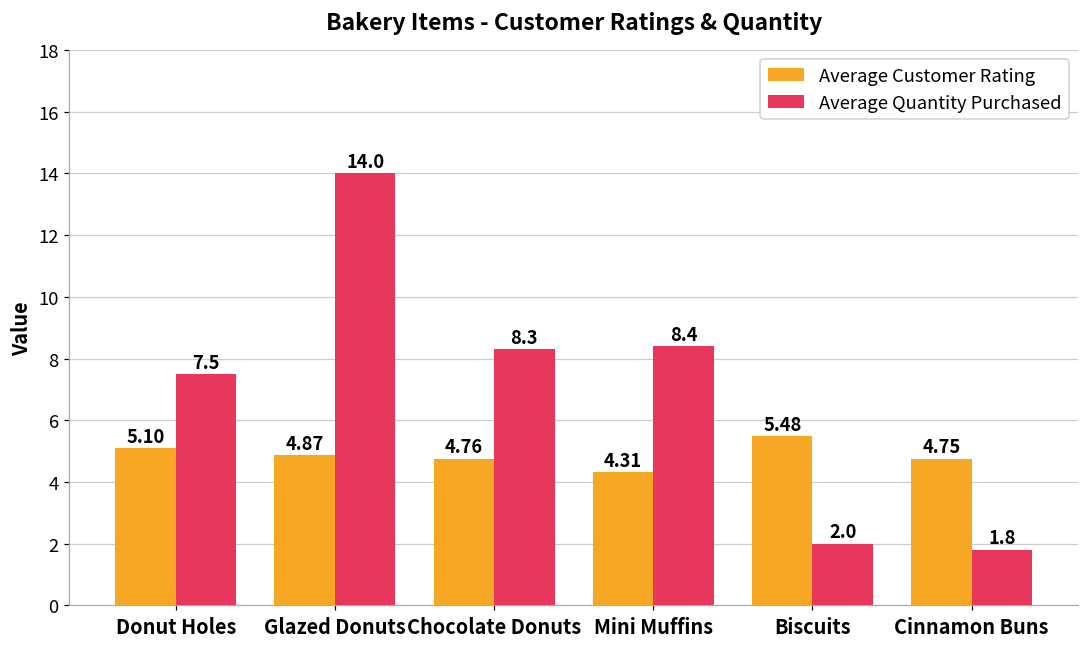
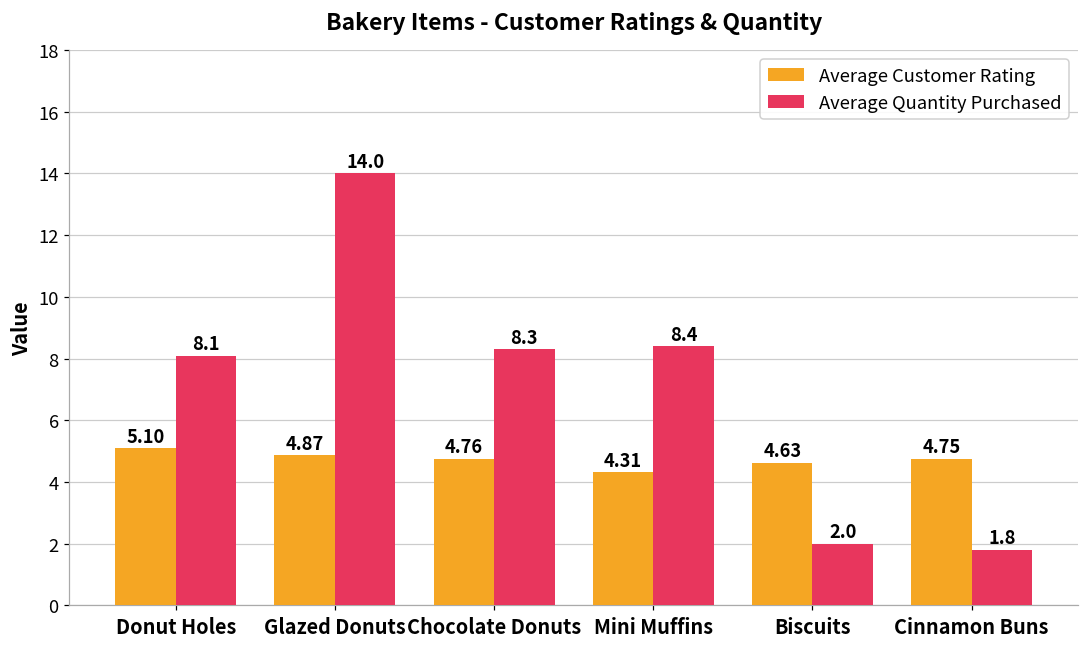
  {
    "Average Customer Rating": {
      "Donut Holes": 5.10,
      "Glazed Donuts": 4.87,
      "Chocolate Donuts": 4.76,
      "Mini Muffins": 4.31,
-     "Biscuits": 5.48,
+     "Biscuits": 4.63,
      "Cinnamon Buns": 4.75
    },
    "Average Quantity Purchased": {
-     "Donut Holes": 7.5,
+     "Donut Holes": 8.1,
      "Glazed Donuts": 14.0,
      "Chocolate Donuts": 8.3,
      "Mini Muffins": 8.4,
      "Biscuits": 2.0,
      "Cinnamon Buns": 1.8
    }
  }
